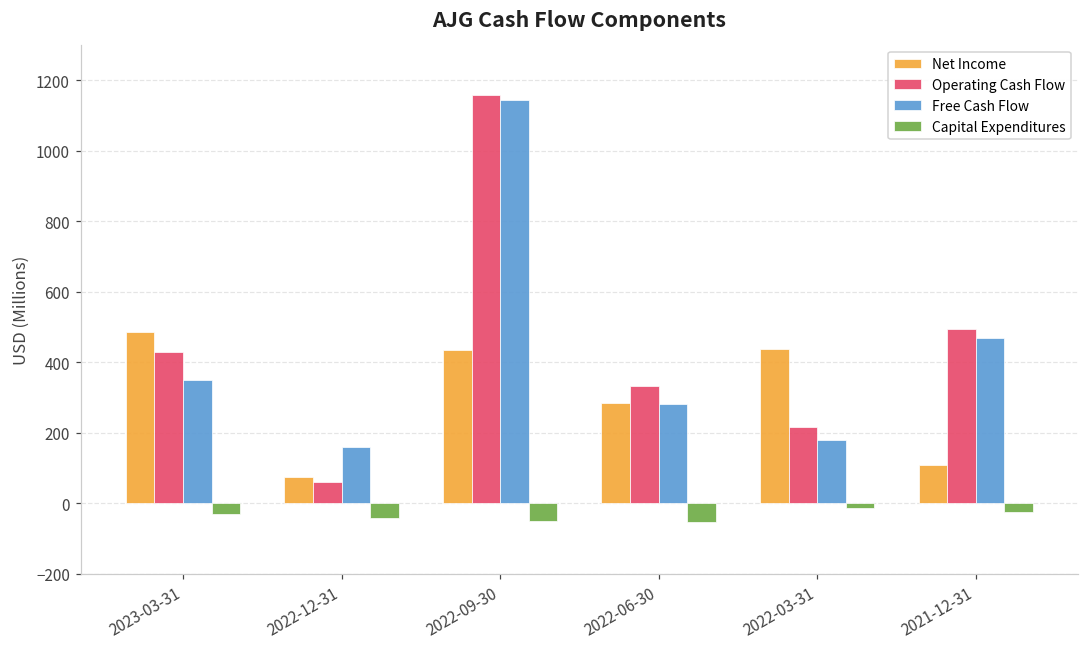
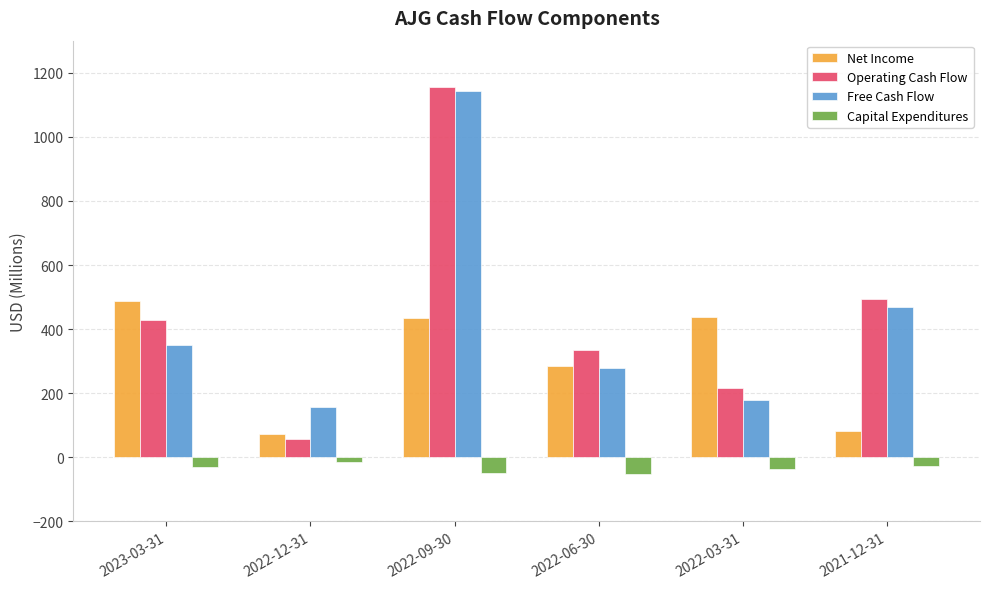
  {
    "Net Income": {
      "2023-03-31": 490,
      "2022-12-31": 70,
      "2022-09-30": 430,
      "2022-06-30": 280,
      "2022-03-31": 440,
-     "2021-12-31": 110
+     "2021-12-31": 80
    },
    "Operating Cash Flow": {
      "2023-03-31": 430,
      "2022-12-31": 60,
      "2022-09-30": 1160,
      "2022-06-30": 330,
      "2022-03-31": 220,
      "2021-12-31": 490
    },
    "Free Cash Flow": {
      "2023-03-31": 350,
      "2022-12-31": 160,
      "2022-09-30": 1140,
      "2022-06-30": 280,
      "2022-03-31": 180,
      "2021-12-31": 470
    },
    "Capital Expenditures": {
      "2023-03-31": -30,
-     "2022-12-31": -40,
+     "2022-12-31": -20,
      "2022-09-30": -50,
      "2022-06-30": -50,
-     "2022-03-31": -10,
+     "2022-03-31": -40,
      "2021-12-31": -30
    }
  }
